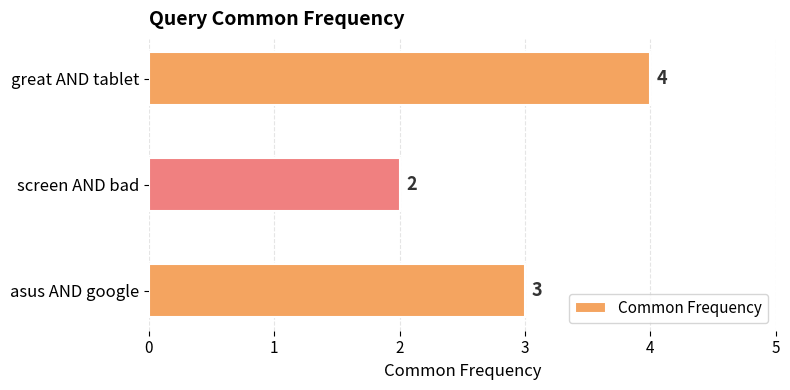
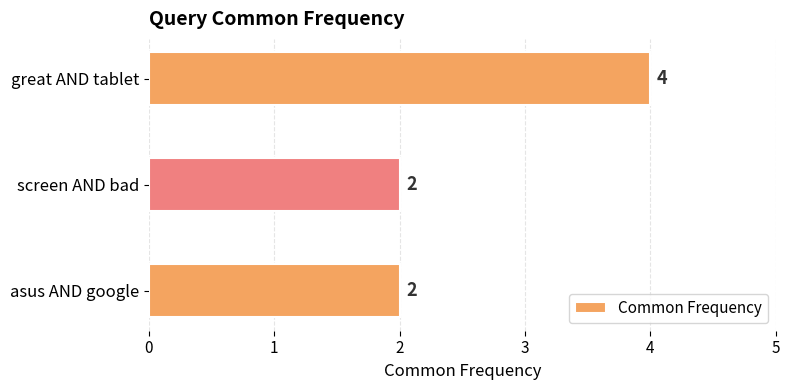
  {
    "great AND tablet": 4,
    "screen AND bad": 2,
-   "asus AND google": 3
+   "asus AND google": 2
  }
